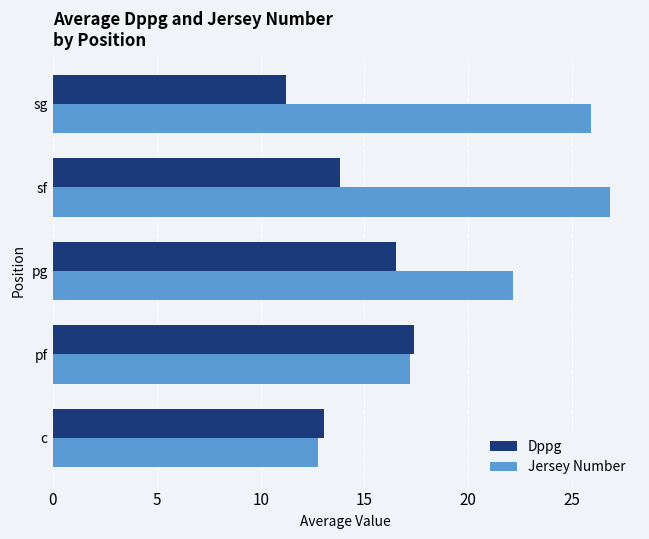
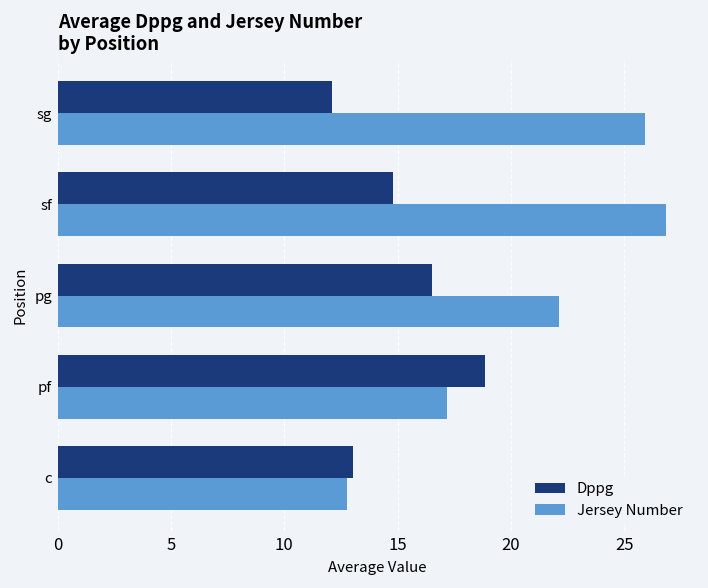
  {
    "Dppg": {
-     "sg": 11.2,
-     "sf": 13.8,
+     "sg": 12.1,
+     "sf": 14.8,
      "pg": 16.5,
-     "pf": 17.4,
+     "pf": 18.9,
      "c": 13.0
    },
    "Jersey Number": {
      "sg": 25.9,
      "sf": 26.8,
      "pg": 22.1,
      "pf": 17.2,
      "c": 12.8
    }
  }
